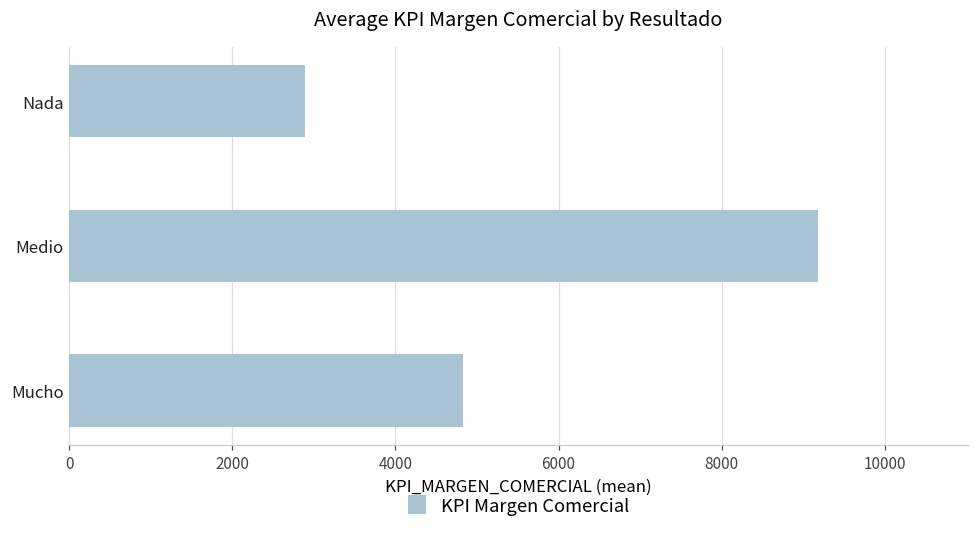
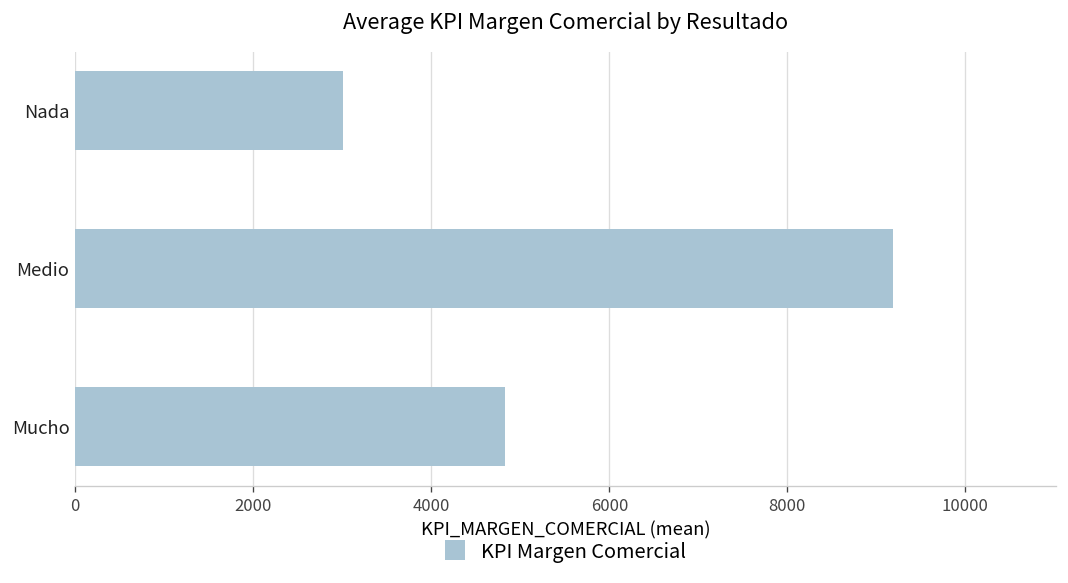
  {
-   "Nada": 2900,
+   "Nada": 3000,
    "Medio": 9200,
    "Mucho": 4800
  }
